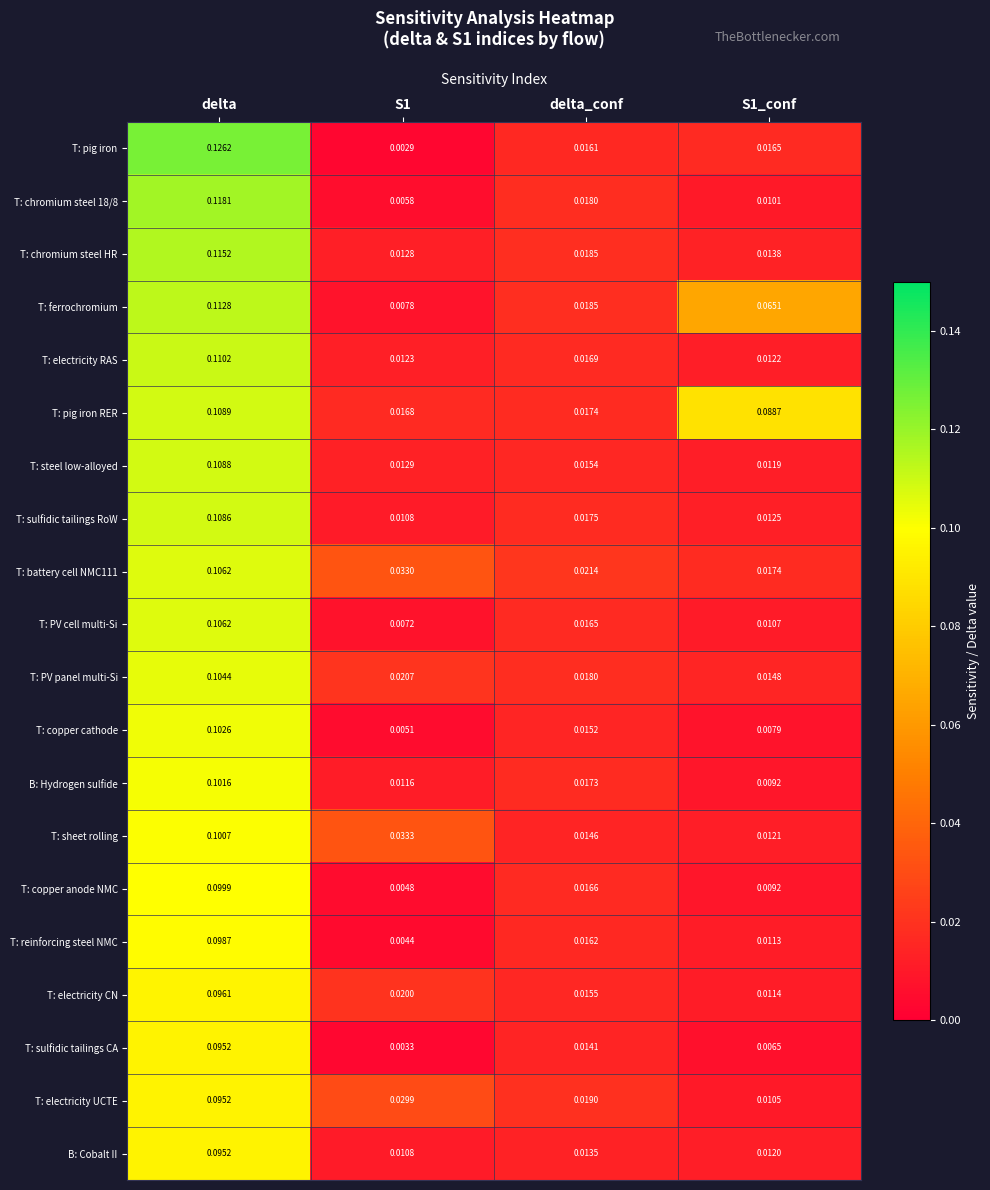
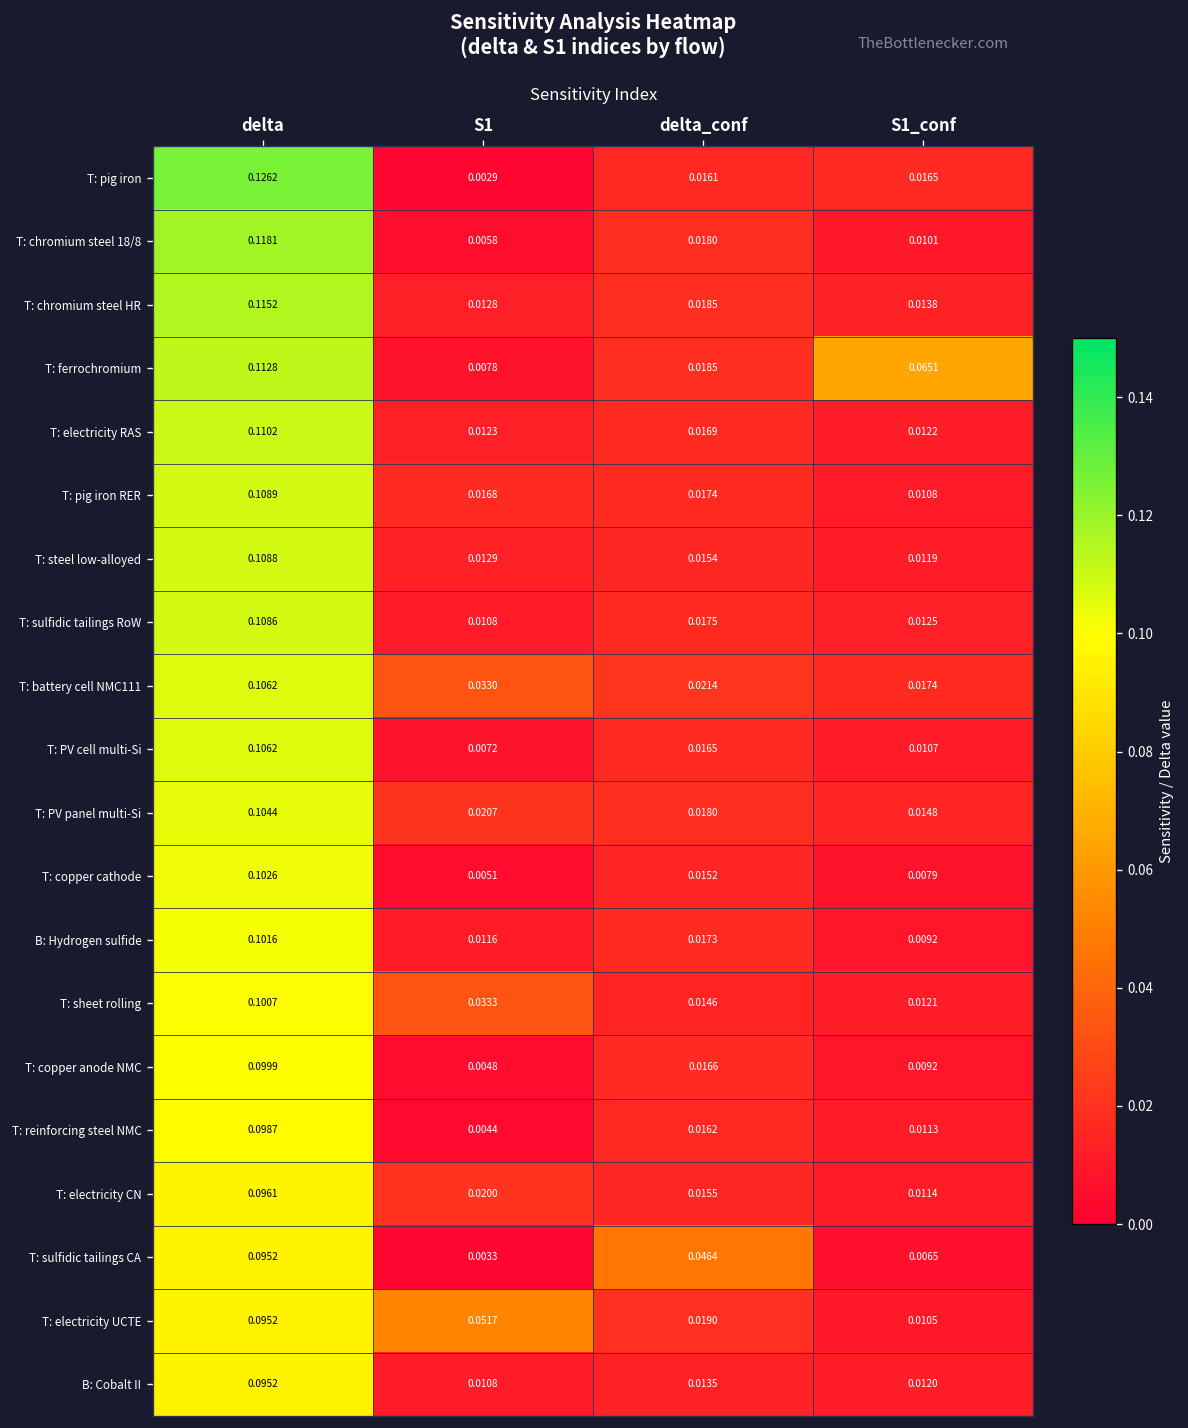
  {
    "T: pig iron": {
      "delta": 0.1262,
      "S1": 0.0029,
      "delta_conf": 0.0161,
      "S1_conf": 0.0165
    },
    "T: chromium steel 18/8": {
      "delta": 0.1181,
      "S1": 0.0058,
      "delta_conf": 0.0180,
      "S1_conf": 0.0101
    },
    "T: chromium steel HR": {
      "delta": 0.1152,
      "S1": 0.0128,
      "delta_conf": 0.0185,
      "S1_conf": 0.0138
    },
    "T: ferrochromium": {
      "delta": 0.1128,
      "S1": 0.0078,
      "delta_conf": 0.0185,
      "S1_conf": 0.0651
    },
    "T: electricity RAS": {
      "delta": 0.1102,
      "S1": 0.0123,
      "delta_conf": 0.0169,
      "S1_conf": 0.0122
    },
    "T: pig iron RER": {
      "delta": 0.1089,
      "S1": 0.0168,
      "delta_conf": 0.0174,
-     "S1_conf": 0.0887
+     "S1_conf": 0.0108
    },
    "T: steel low-alloyed": {
      "delta": 0.1088,
      "S1": 0.0129,
      "delta_conf": 0.0154,
      "S1_conf": 0.0119
    },
    "T: sulfidic tailings RoW": {
      "delta": 0.1086,
      "S1": 0.0108,
      "delta_conf": 0.0175,
      "S1_conf": 0.0125
    },
    "T: battery cell NMC111": {
      "delta": 0.1062,
      "S1": 0.0330,
      "delta_conf": 0.0214,
      "S1_conf": 0.0174
    },
    "T: PV cell multi-Si": {
      "delta": 0.1062,
      "S1": 0.0072,
      "delta_conf": 0.0165,
      "S1_conf": 0.0107
    },
    "T: PV panel multi-Si": {
      "delta": 0.1044,
      "S1": 0.0207,
      "delta_conf": 0.0180,
      "S1_conf": 0.0148
    },
    "T: copper cathode": {
      "delta": 0.1026,
      "S1": 0.0051,
      "delta_conf": 0.0152,
      "S1_conf": 0.0079
    },
    "B: Hydrogen sulfide": {
      "delta": 0.1016,
      "S1": 0.0116,
      "delta_conf": 0.0173,
      "S1_conf": 0.0092
    },
    "T: sheet rolling": {
      "delta": 0.1007,
      "S1": 0.0333,
      "delta_conf": 0.0146,
      "S1_conf": 0.0121
    },
    "T: copper anode NMC": {
      "delta": 0.0999,
      "S1": 0.0048,
      "delta_conf": 0.0166,
      "S1_conf": 0.0092
    },
    "T: reinforcing steel NMC": {
      "delta": 0.0987,
      "S1": 0.0044,
      "delta_conf": 0.0162,
      "S1_conf": 0.0113
    },
    "T: electricity CN": {
      "delta": 0.0961,
      "S1": 0.0200,
      "delta_conf": 0.0155,
      "S1_conf": 0.0114
    },
    "T: sulfidic tailings CA": {
      "delta": 0.0952,
      "S1": 0.0033,
-     "delta_conf": 0.0141,
+     "delta_conf": 0.0464,
      "S1_conf": 0.0065
    },
    "T: electricity UCTE": {
      "delta": 0.0952,
-     "S1": 0.0299,
+     "S1": 0.0517,
      "delta_conf": 0.0190,
      "S1_conf": 0.0105
    },
    "B: Cobalt II": {
      "delta": 0.0952,
      "S1": 0.0108,
      "delta_conf": 0.0135,
      "S1_conf": 0.0120
    }
  }
